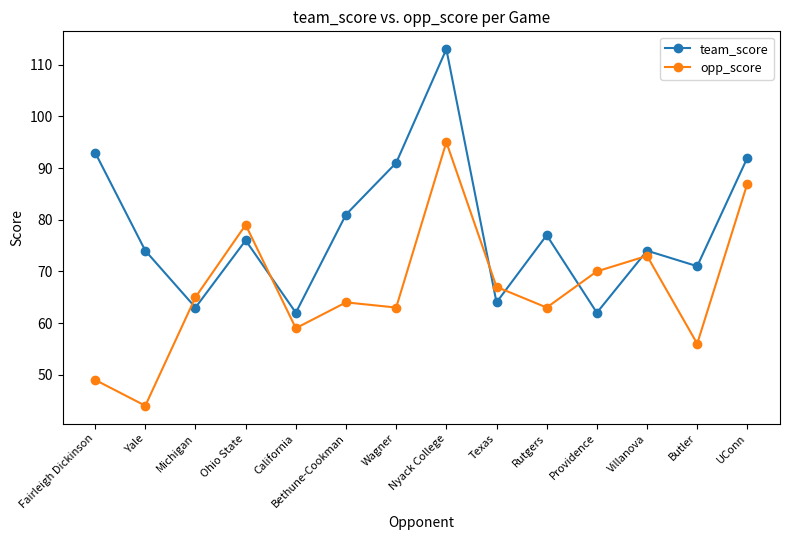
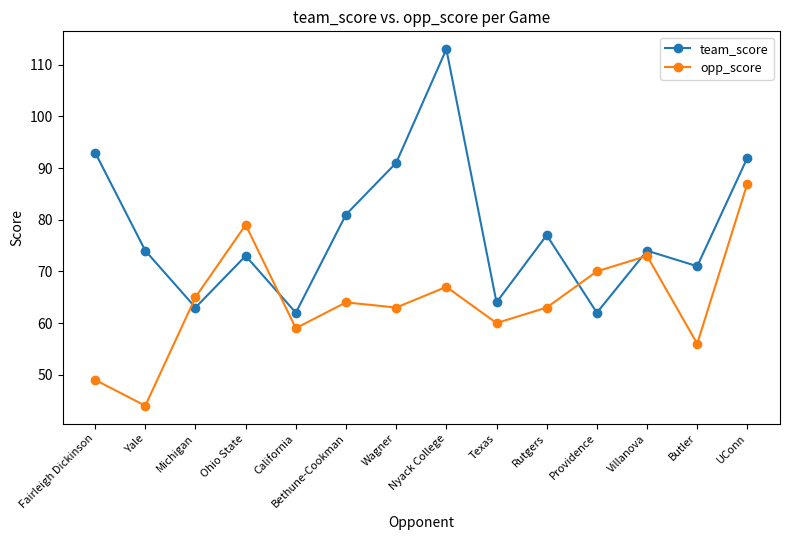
  {
    "team_score": {
      "Fairleigh Dickinson": 93,
      "Yale": 74,
      "Michigan": 63,
-     "Ohio State": 76,
+     "Ohio State": 73,
      "California": 62,
      "Bethune-Cookman": 81,
      "Wagner": 91,
      "Nyack College": 113,
      "Texas": 64,
      "Rutgers": 77,
      "Providence": 62,
      "Villanova": 74,
      "Butler": 71,
      "UConn": 92
    },
    "opp_score": {
      "Fairleigh Dickinson": 49,
      "Yale": 44,
      "Michigan": 65,
      "Ohio State": 79,
      "California": 59,
      "Bethune-Cookman": 64,
      "Wagner": 63,
-     "Nyack College": 95,
-     "Texas": 67,
+     "Nyack College": 67,
+     "Texas": 60,
      "Rutgers": 63,
      "Providence": 70,
      "Villanova": 73,
      "Butler": 56,
      "UConn": 87
    }
  }
